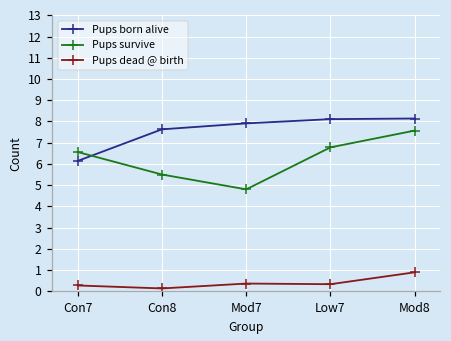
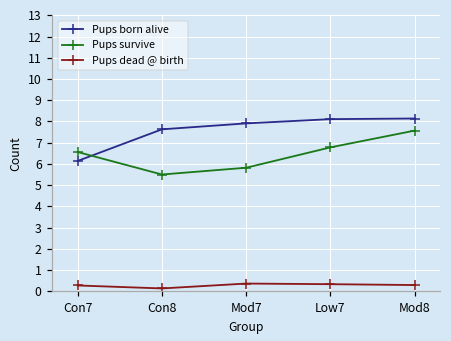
  {
    "Pups born alive": {
      "Con7": 6.1,
      "Con8": 7.6,
      "Mod7": 7.9,
      "Low7": 8.1,
      "Mod8": 8.1
    },
    "Pups survive": {
      "Con7": 6.6,
      "Con8": 5.5,
-     "Mod7": 4.8,
+     "Mod7": 5.8,
      "Low7": 6.8,
      "Mod8": 7.6
    },
    "Pups dead @ birth": {
      "Con7": 0.3,
      "Con8": 0.1,
      "Mod7": 0.4,
      "Low7": 0.3,
-     "Mod8": 0.9
+     "Mod8": 0.3
    }
  }
